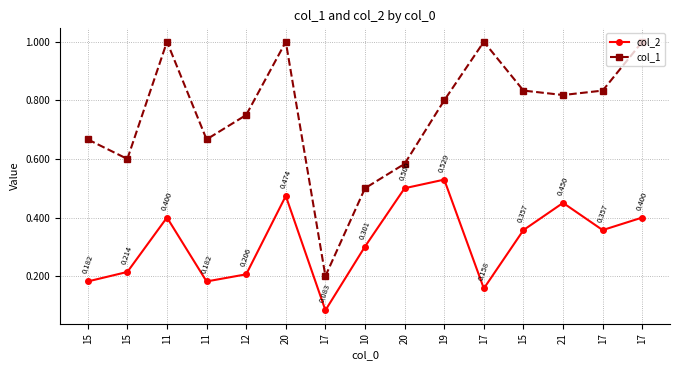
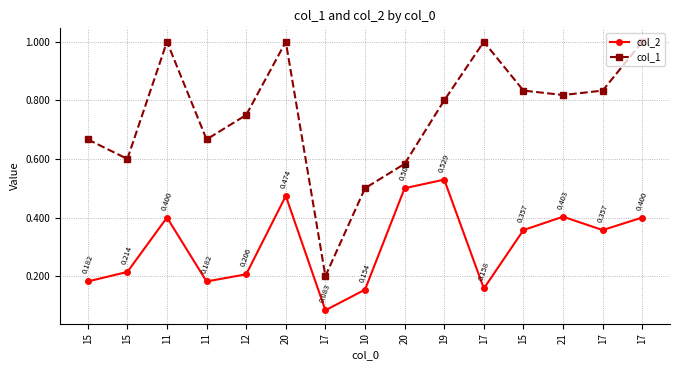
  {
    "col_2": {
      "12": 0.206,
-     "10": 0.301,
+     "10": 0.154,
      "19": 0.529,
-     "21": 0.450
+     "21": 0.403
    },
    "col_1": {
      "12": 0.75,
      "10": 0.50,
      "19": 0.80,
      "21": 0.82
    }
  }
